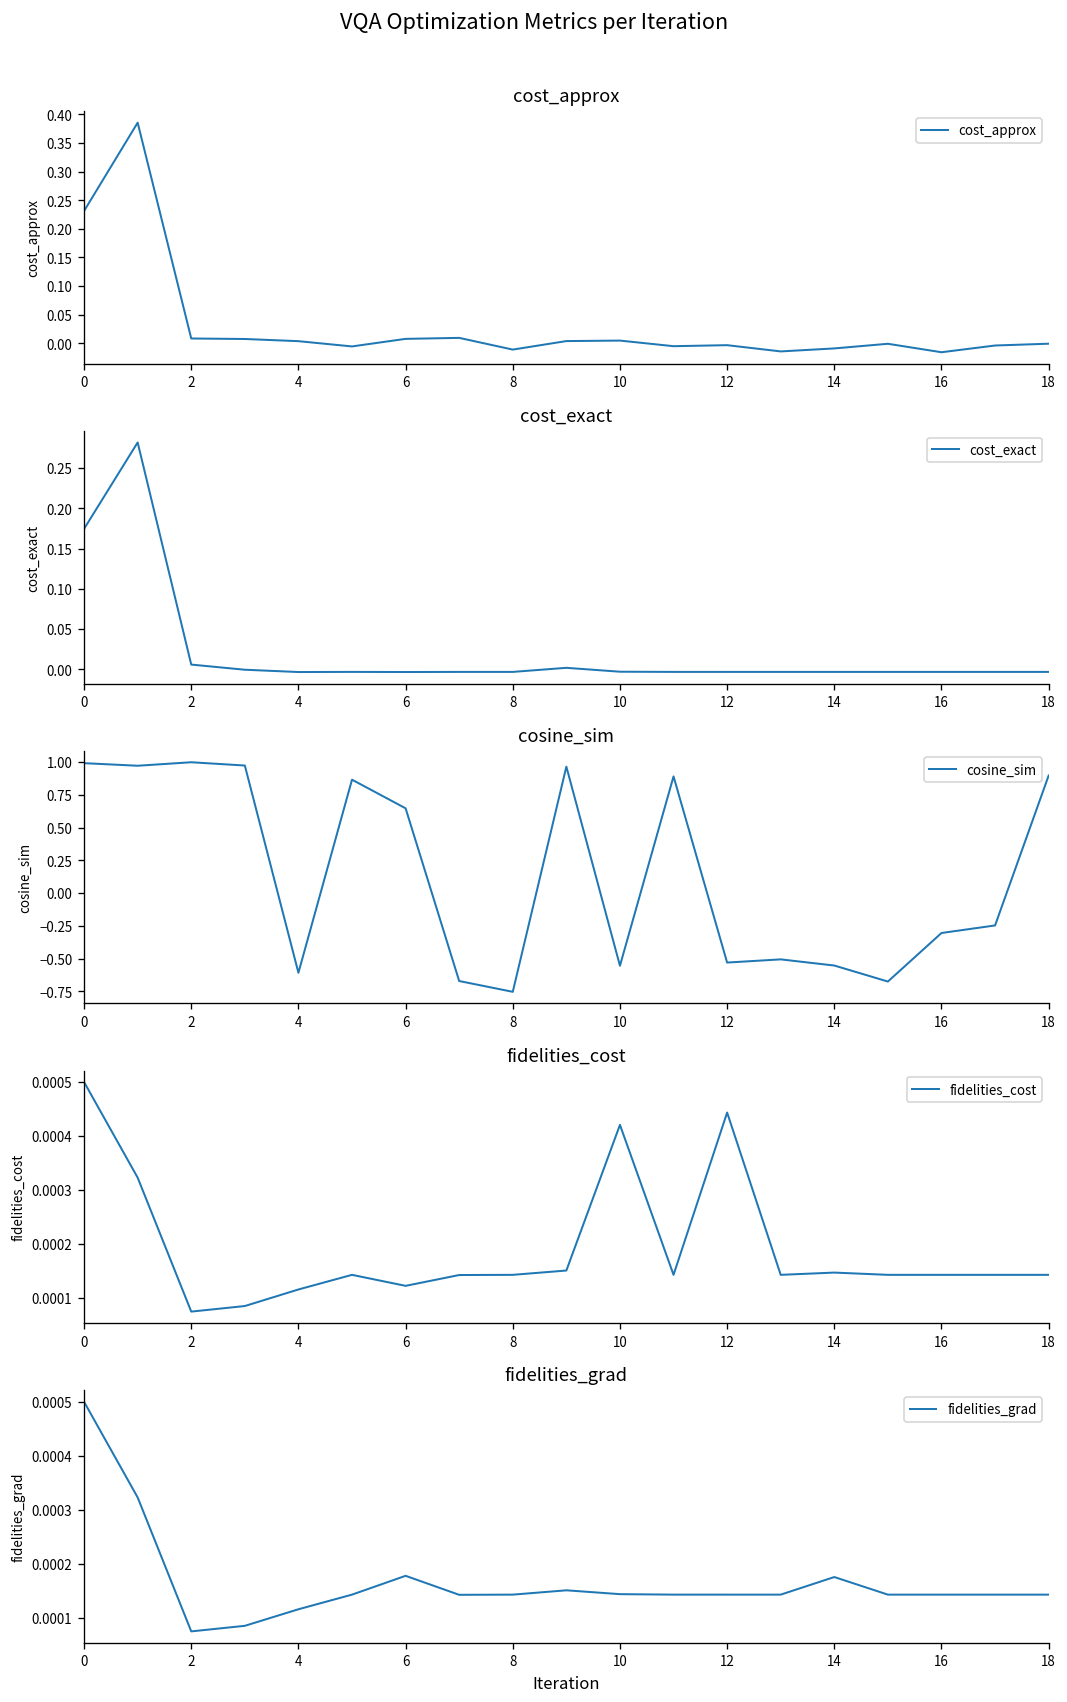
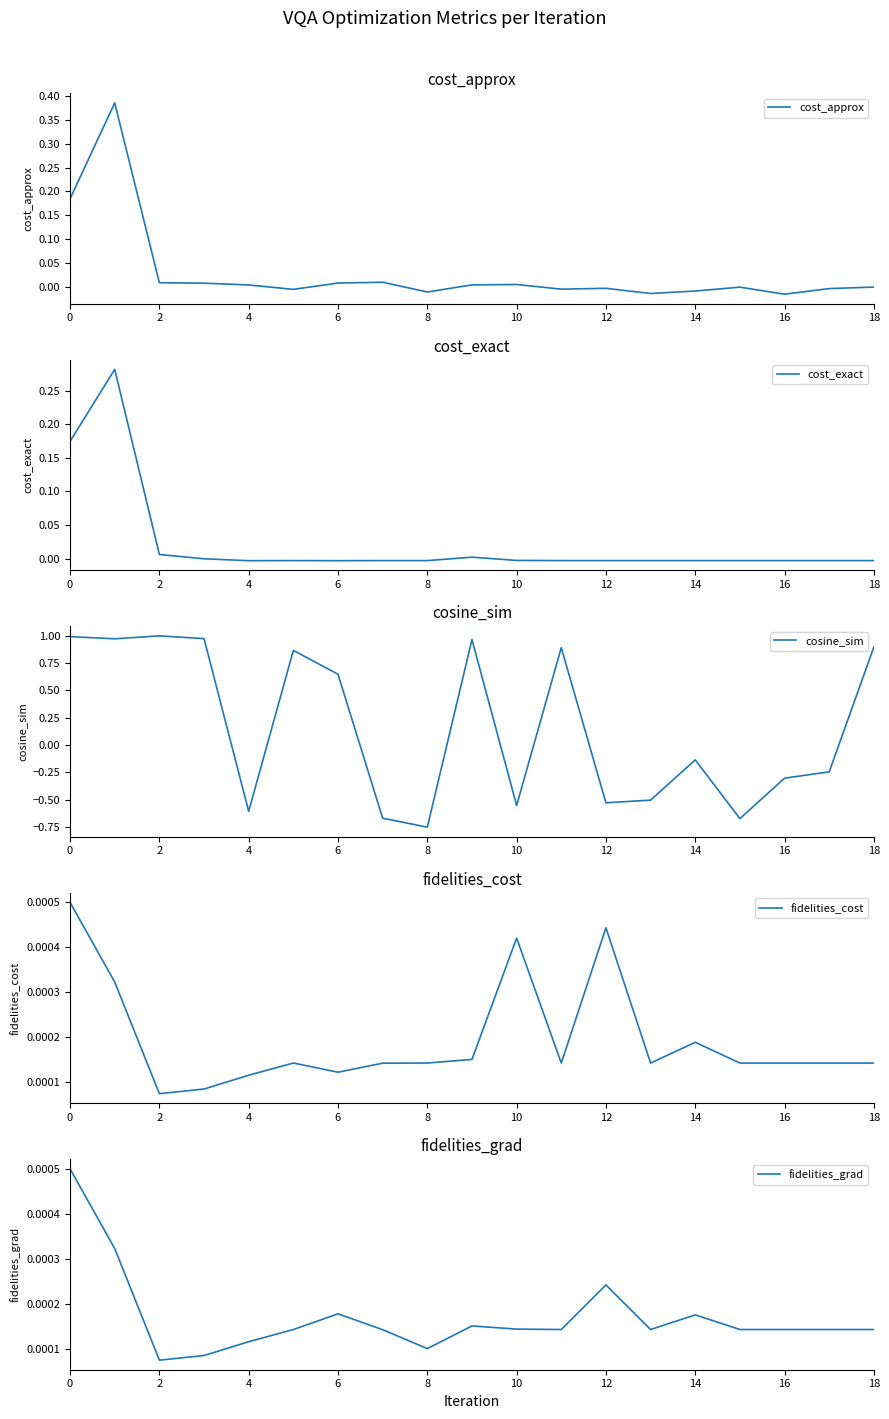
  {
    "cost_approx": {
-     "0": 0.23,
+     "0": 0.18,
      "2": 0.01,
      "4": 0.00,
      "6": 0.01,
      "8": -0.01,
      "10": 0.00,
      "12": 0.00,
      "14": -0.01,
      "16": -0.02,
      "18": 0.00
    },
    "cost_exact": {
      "0": 0.17,
      "2": 0.01,
      "4": 0.00,
      "6": 0.00,
      "8": 0.00,
      "10": 0.00,
      "12": 0.00,
      "14": 0.00,
      "16": 0.00,
      "18": 0.00
    },
    "cosine_sim": {
      "0": 0.99,
      "2": 1.00,
      "4": -0.61,
      "6": 0.65,
      "8": -0.75,
      "10": -0.55,
      "12": -0.53,
-     "14": -0.55,
+     "14": -0.14,
      "16": -0.30,
      "18": 0.90
    },
    "fidelities_cost": {
      "0": 0.00050,
      "2": 0.00008,
      "4": 0.00012,
      "6": 0.00012,
      "8": 0.00014,
      "10": 0.00042,
      "12": 0.00044,
-     "14": 0.00015,
+     "14": 0.00019,
      "16": 0.00014,
      "18": 0.00014
    },
    "fidelities_grad": {
      "0": 0.00050,
      "2": 0.00008,
      "4": 0.00012,
      "6": 0.00018,
-     "8": 0.00014,
+     "8": 0.00010,
      "10": 0.00014,
-     "12": 0.00014,
+     "12": 0.00024,
      "14": 0.00018,
      "16": 0.00014,
      "18": 0.00014
    }
  }
